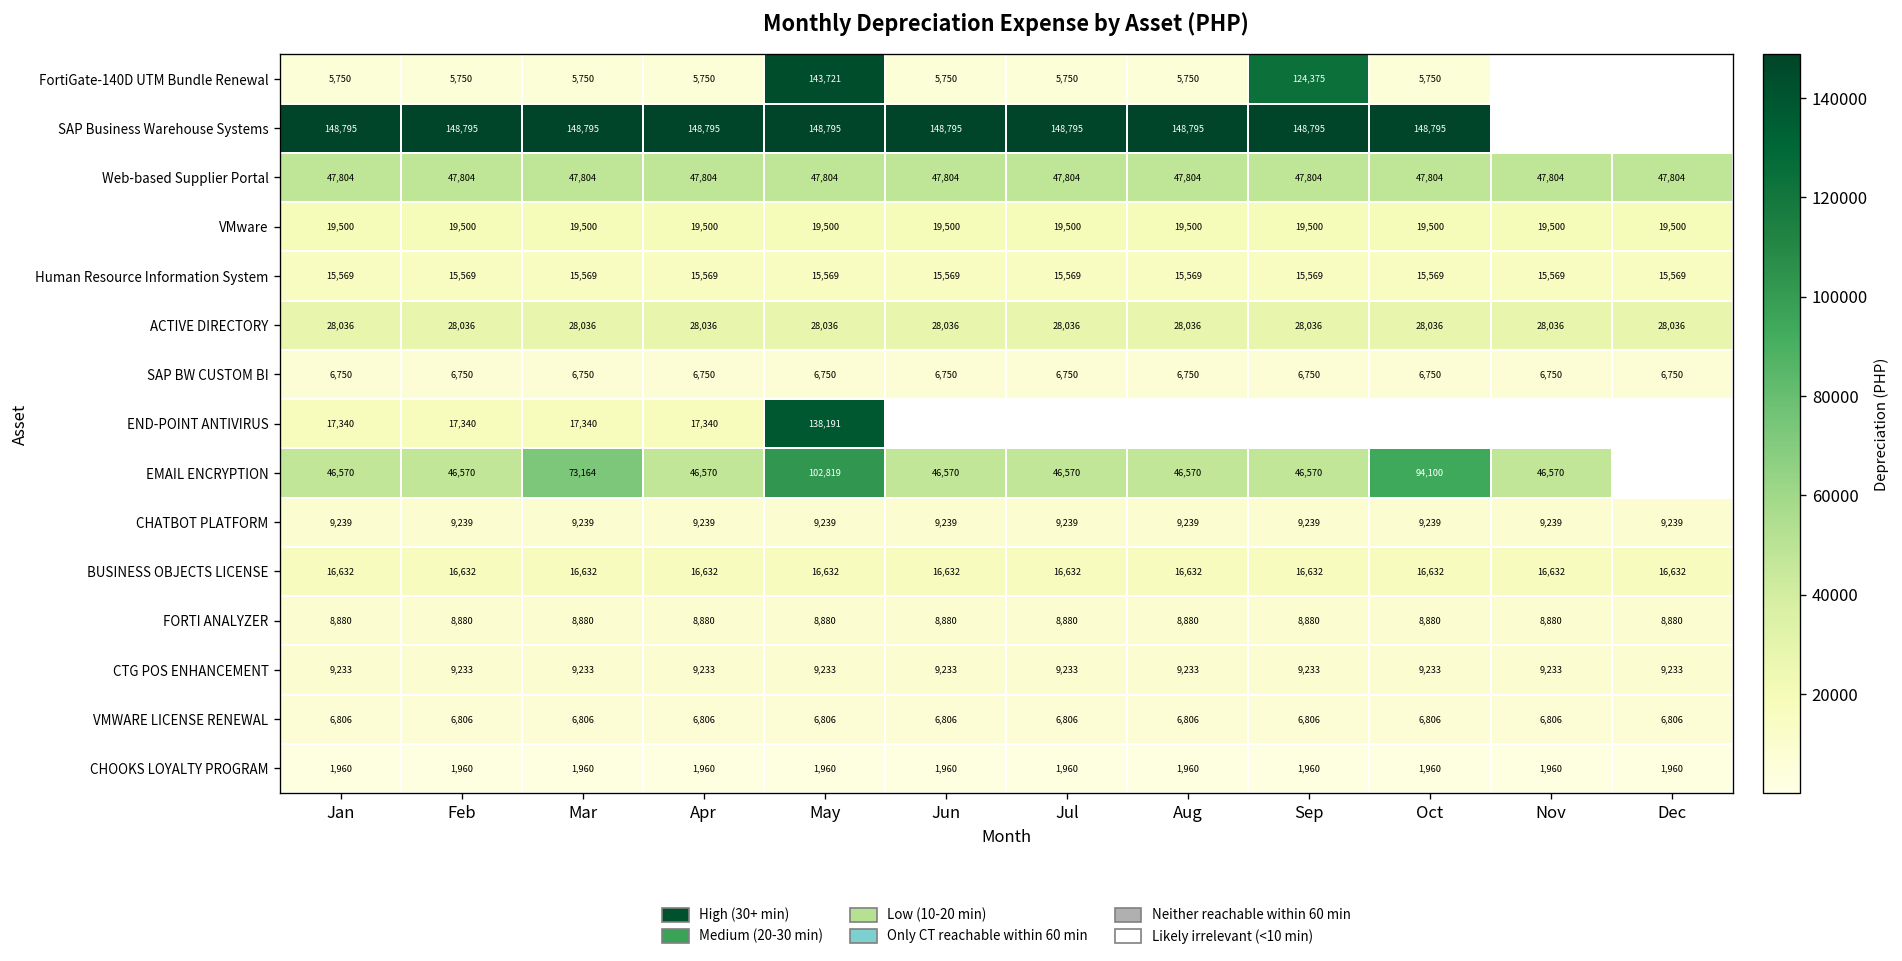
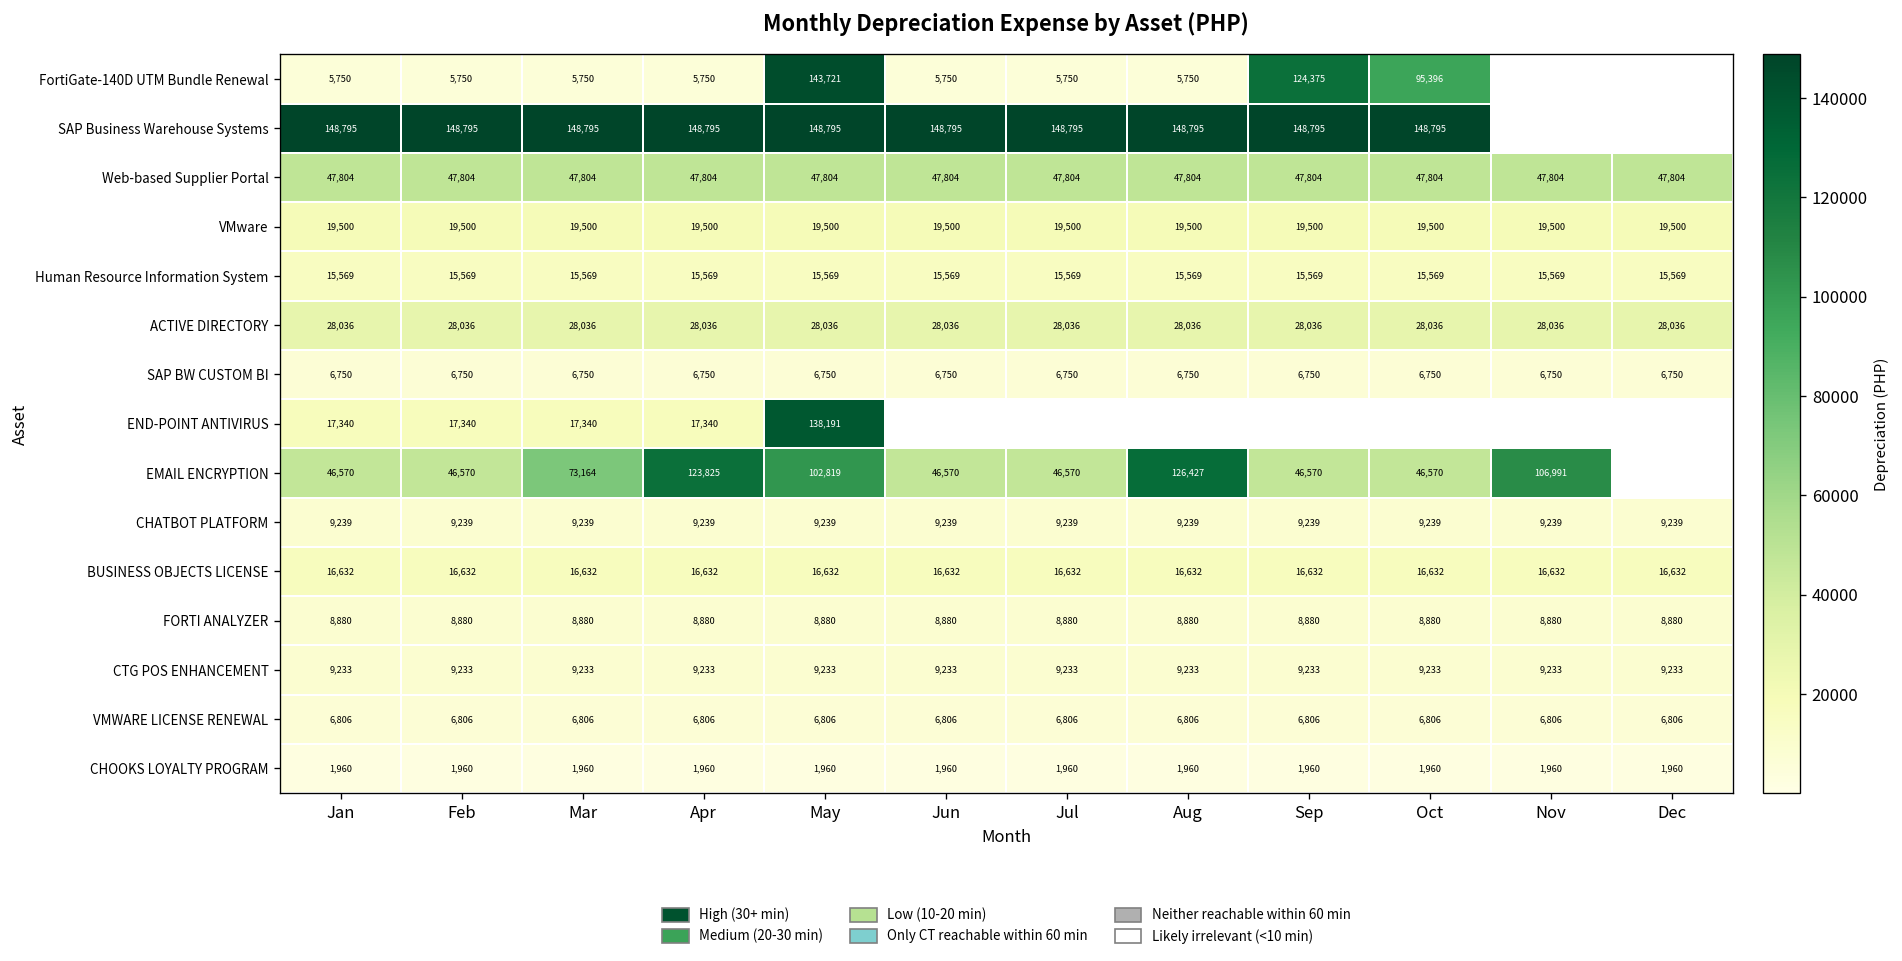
  {
    "FortiGate-140D UTM Bundle Renewal": {
      "Jan": "5,750",
      "Feb": "5,750",
      "Mar": "5,750",
      "Apr": "5,750",
      "May": "143,721",
      "Jun": "5,750",
      "Jul": "5,750",
      "Aug": "5,750",
      "Sep": "124,375",
-     "Oct": "5,750"
+     "Oct": "95,396"
    },
    "SAP Business Warehouse Systems": {
      "Jan": "148,795",
      "Feb": "148,795",
      "Mar": "148,795",
      "Apr": "148,795",
      "May": "148,795",
      "Jun": "148,795",
      "Jul": "148,795",
      "Aug": "148,795",
      "Sep": "148,795",
      "Oct": "148,795"
    },
    "Web-based Supplier Portal": {
      "Jan": "47,804",
      "Feb": "47,804",
      "Mar": "47,804",
      "Apr": "47,804",
      "May": "47,804",
      "Jun": "47,804",
      "Jul": "47,804",
      "Aug": "47,804",
      "Sep": "47,804",
      "Oct": "47,804",
      "Nov": "47,804",
      "Dec": "47,804"
    },
    "VMware": {
      "Jan": "19,500",
      "Feb": "19,500",
      "Mar": "19,500",
      "Apr": "19,500",
      "May": "19,500",
      "Jun": "19,500",
      "Jul": "19,500",
      "Aug": "19,500",
      "Sep": "19,500",
      "Oct": "19,500",
      "Nov": "19,500",
      "Dec": "19,500"
    },
    "Human Resource Information System": {
      "Jan": "15,569",
      "Feb": "15,569",
      "Mar": "15,569",
      "Apr": "15,569",
      "May": "15,569",
      "Jun": "15,569",
      "Jul": "15,569",
      "Aug": "15,569",
      "Sep": "15,569",
      "Oct": "15,569",
      "Nov": "15,569",
      "Dec": "15,569"
    },
    "ACTIVE DIRECTORY": {
      "Jan": "28,036",
      "Feb": "28,036",
      "Mar": "28,036",
      "Apr": "28,036",
      "May": "28,036",
      "Jun": "28,036",
      "Jul": "28,036",
      "Aug": "28,036",
      "Sep": "28,036",
      "Oct": "28,036",
      "Nov": "28,036",
      "Dec": "28,036"
    },
    "SAP BW CUSTOM BI": {
      "Jan": "6,750",
      "Feb": "6,750",
      "Mar": "6,750",
      "Apr": "6,750",
      "May": "6,750",
      "Jun": "6,750",
      "Jul": "6,750",
      "Aug": "6,750",
      "Sep": "6,750",
      "Oct": "6,750",
      "Nov": "6,750",
      "Dec": "6,750"
    },
    "END-POINT ANTIVIRUS": {
      "Jan": "17,340",
      "Feb": "17,340",
      "Mar": "17,340",
      "Apr": "17,340",
      "May": "138,191"
    },
    "EMAIL ENCRYPTION": {
      "Jan": "46,570",
      "Feb": "46,570",
      "Mar": "73,164",
-     "Apr": "46,570",
+     "Apr": "123,825",
      "May": "102,819",
      "Jun": "46,570",
      "Jul": "46,570",
-     "Aug": "46,570",
+     "Aug": "126,427",
      "Sep": "46,570",
-     "Oct": "94,100",
-     "Nov": "46,570"
+     "Oct": "46,570",
+     "Nov": "106,991"
    },
    "CHATBOT PLATFORM": {
      "Jan": "9,239",
      "Feb": "9,239",
      "Mar": "9,239",
      "Apr": "9,239",
      "May": "9,239",
      "Jun": "9,239",
      "Jul": "9,239",
      "Aug": "9,239",
      "Sep": "9,239",
      "Oct": "9,239",
      "Nov": "9,239",
      "Dec": "9,239"
    },
    "BUSINESS OBJECTS LICENSE": {
      "Jan": "16,632",
      "Feb": "16,632",
      "Mar": "16,632",
      "Apr": "16,632",
      "May": "16,632",
      "Jun": "16,632",
      "Jul": "16,632",
      "Aug": "16,632",
      "Sep": "16,632",
      "Oct": "16,632",
      "Nov": "16,632",
      "Dec": "16,632"
    },
    "FORTI ANALYZER": {
      "Jan": "8,880",
      "Feb": "8,880",
      "Mar": "8,880",
      "Apr": "8,880",
      "May": "8,880",
      "Jun": "8,880",
      "Jul": "8,880",
      "Aug": "8,880",
      "Sep": "8,880",
      "Oct": "8,880",
      "Nov": "8,880",
      "Dec": "8,880"
    },
    "CTG POS ENHANCEMENT": {
      "Jan": "9,233",
      "Feb": "9,233",
      "Mar": "9,233",
      "Apr": "9,233",
      "May": "9,233",
      "Jun": "9,233",
      "Jul": "9,233",
      "Aug": "9,233",
      "Sep": "9,233",
      "Oct": "9,233",
      "Nov": "9,233",
      "Dec": "9,233"
    },
    "VMWARE LICENSE RENEWAL": {
      "Jan": "6,806",
      "Feb": "6,806",
      "Mar": "6,806",
      "Apr": "6,806",
      "May": "6,806",
      "Jun": "6,806",
      "Jul": "6,806",
      "Aug": "6,806",
      "Sep": "6,806",
      "Oct": "6,806",
      "Nov": "6,806",
      "Dec": "6,806"
    },
    "CHOOKS LOYALTY PROGRAM": {
      "Jan": "1,960",
      "Feb": "1,960",
      "Mar": "1,960",
      "Apr": "1,960",
      "May": "1,960",
      "Jun": "1,960",
      "Jul": "1,960",
      "Aug": "1,960",
      "Sep": "1,960",
      "Oct": "1,960",
      "Nov": "1,960",
      "Dec": "1,960"
    }
  }
